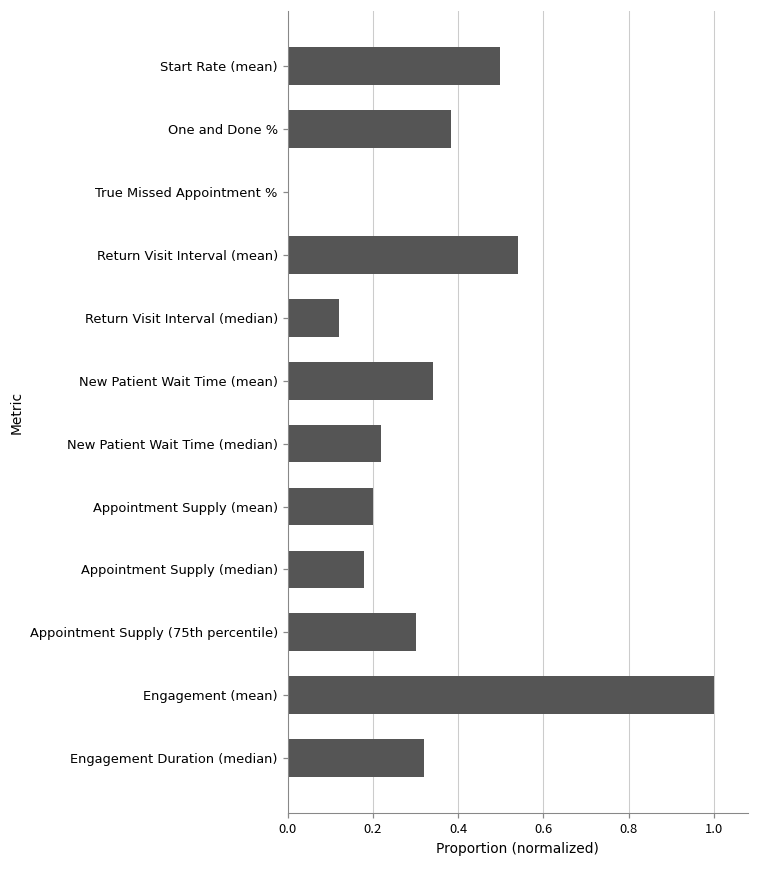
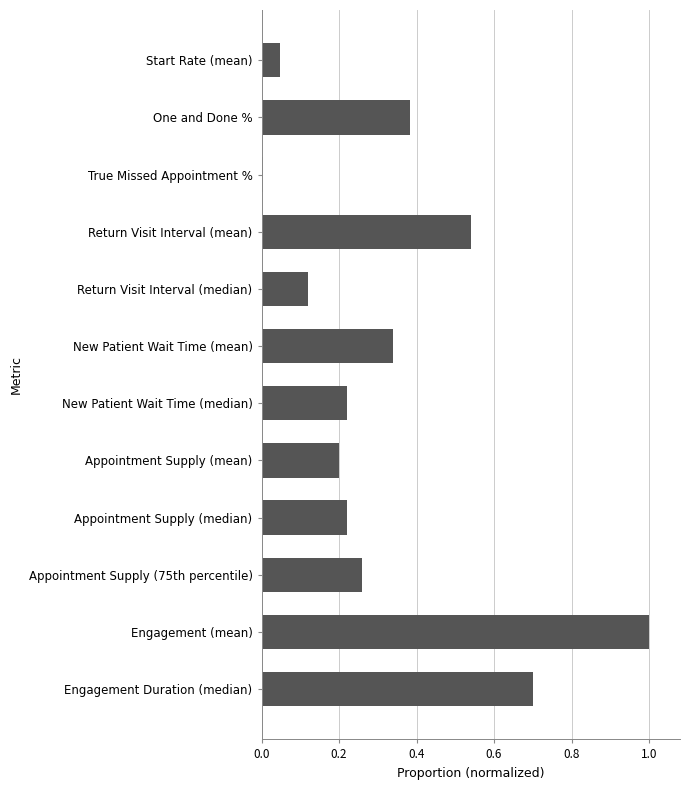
  {
-   "Start Rate (mean)": 0.50,
+   "Start Rate (mean)": 0.05,
    "One and Done %": 0.38,
    "Return Visit Interval (mean)": 0.54,
    "Return Visit Interval (median)": 0.12,
    "New Patient Wait Time (mean)": 0.34,
    "New Patient Wait Time (median)": 0.22,
    "Appointment Supply (mean)": 0.20,
-   "Appointment Supply (median)": 0.18,
-   "Appointment Supply (75th percentile)": 0.30,
+   "Appointment Supply (median)": 0.22,
+   "Appointment Supply (75th percentile)": 0.26,
    "Engagement (mean)": 1.00,
-   "Engagement Duration (median)": 0.32
+   "Engagement Duration (median)": 0.70
  }
